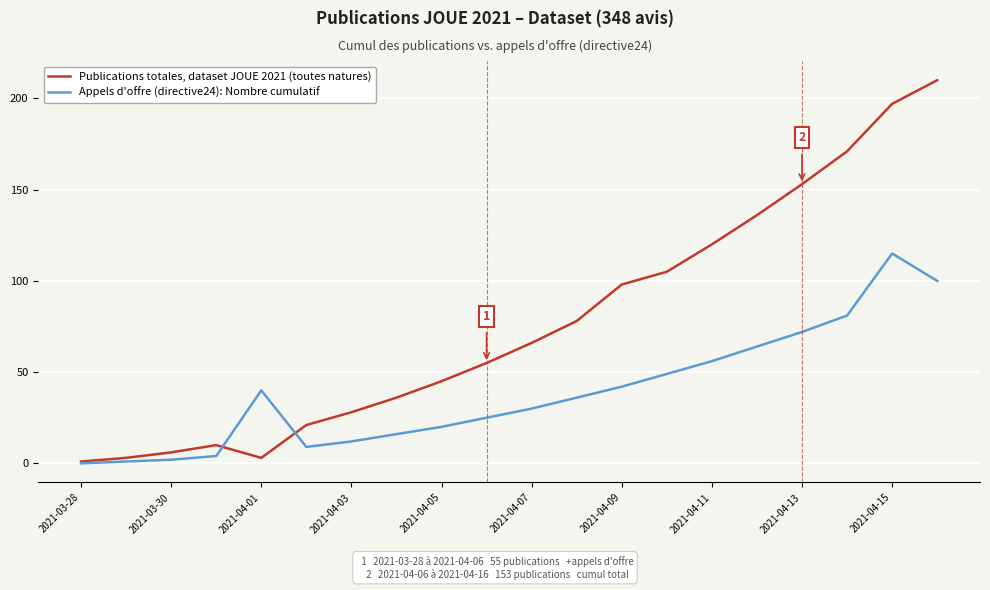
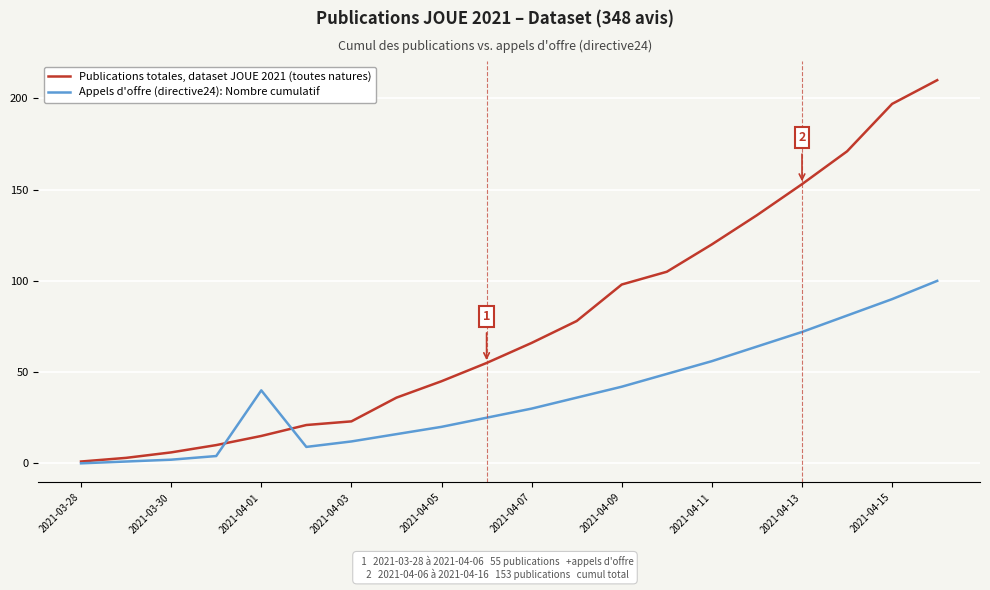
  {
    "Publications totales, dataset JOUE 2021 (toutes natures)": {
      "2021-03-30": 6,
-     "2021-04-01": 3,
-     "2021-04-03": 28,
+     "2021-04-01": 15,
+     "2021-04-03": 23,
      "2021-04-05": 45,
      "2021-04-07": 66,
      "2021-04-09": 98,
      "2021-04-11": 120,
      "2021-04-13": 153,
      "2021-04-15": 197
    },
    "Appels d'offre (directive24): Nombre cumulatif": {
      "2021-03-30": 2,
      "2021-04-01": 40,
      "2021-04-03": 12,
      "2021-04-05": 20,
      "2021-04-07": 30,
      "2021-04-09": 42,
      "2021-04-11": 56,
      "2021-04-13": 72,
-     "2021-04-15": 115
+     "2021-04-15": 90
    }
  }
